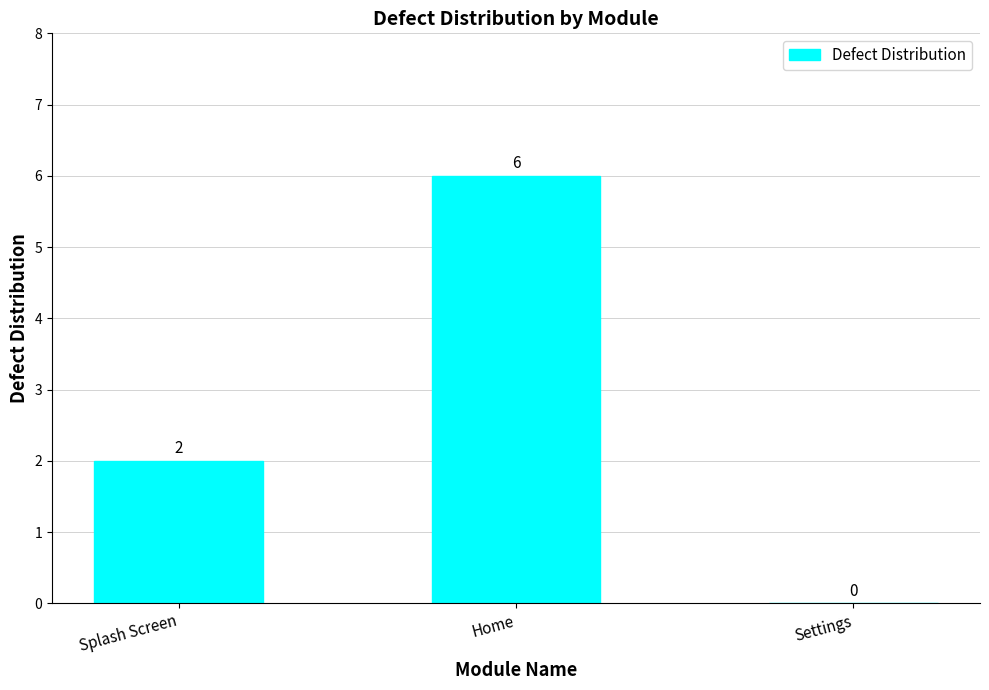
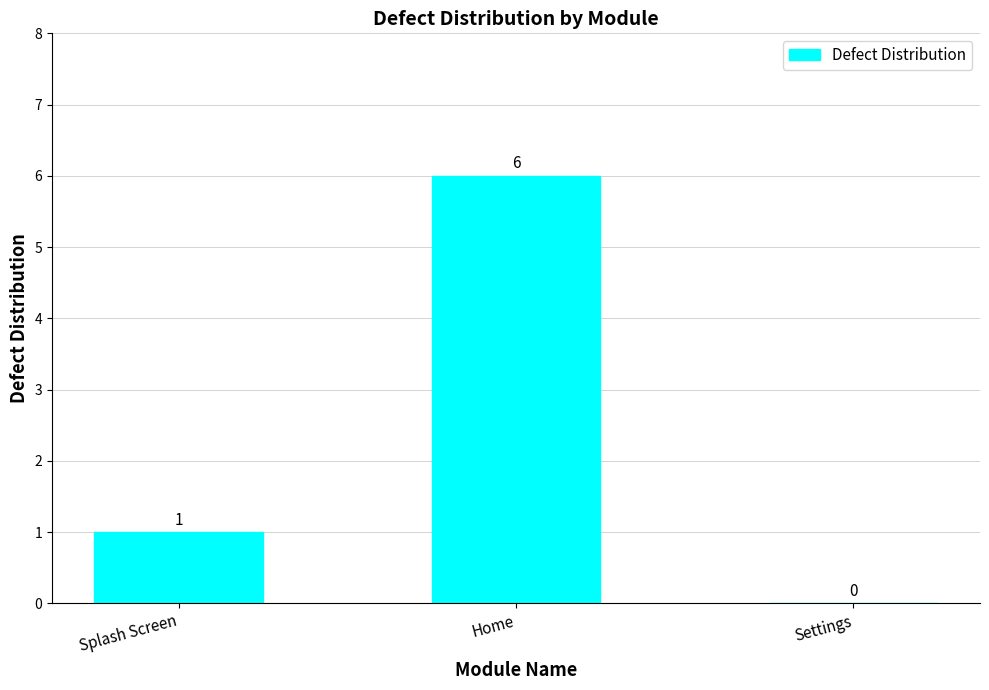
  {
-   "Splash Screen": 2,
+   "Splash Screen": 1,
    "Home": 6,
    "Settings": 0
  }
